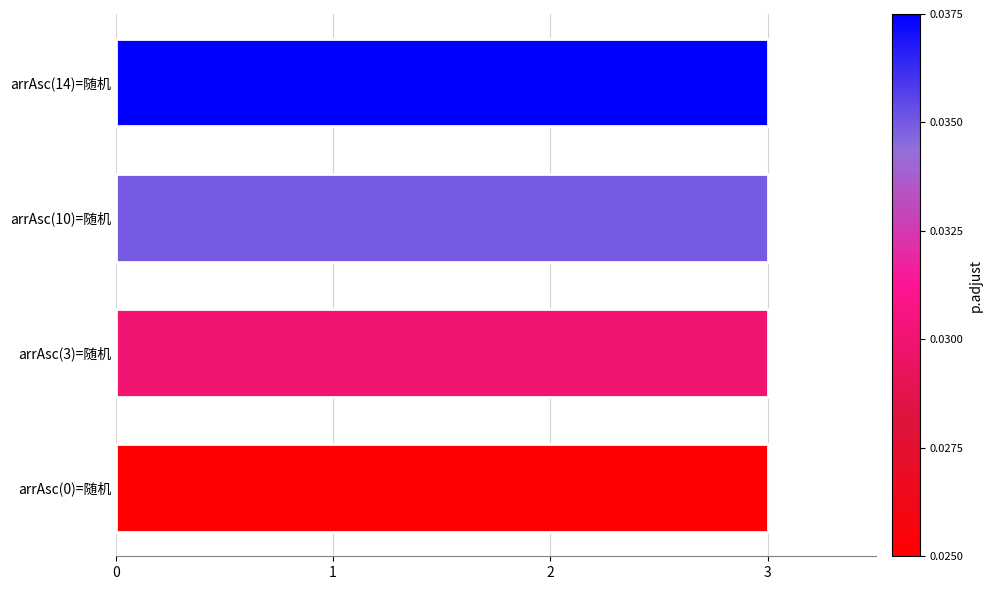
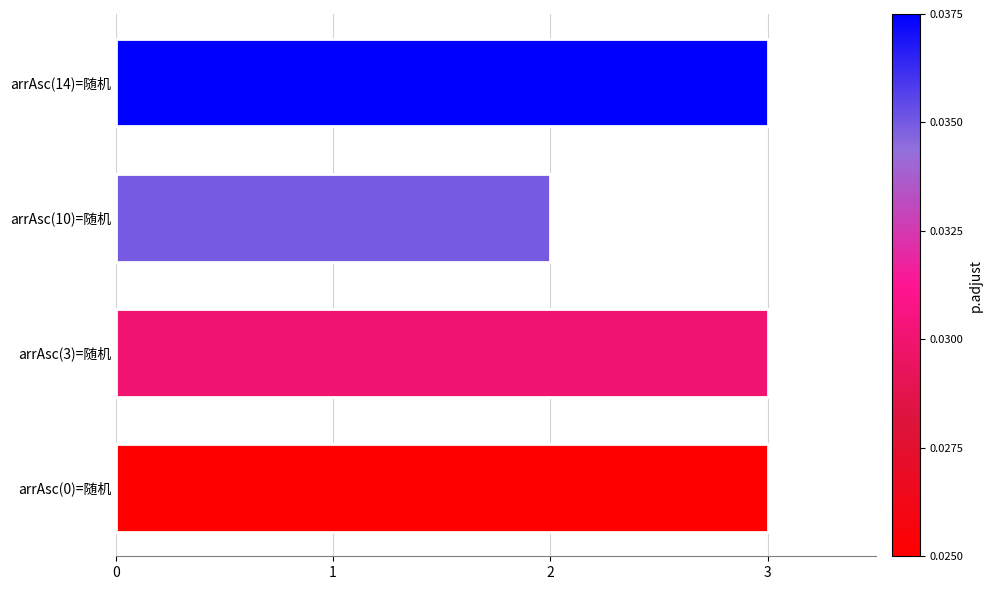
  {
    "arrAsc(14)=随机": 3,
-   "arrAsc(10)=随机": 3,
+   "arrAsc(10)=随机": 2,
    "arrAsc(3)=随机": 3,
    "arrAsc(0)=随机": 3
  }
